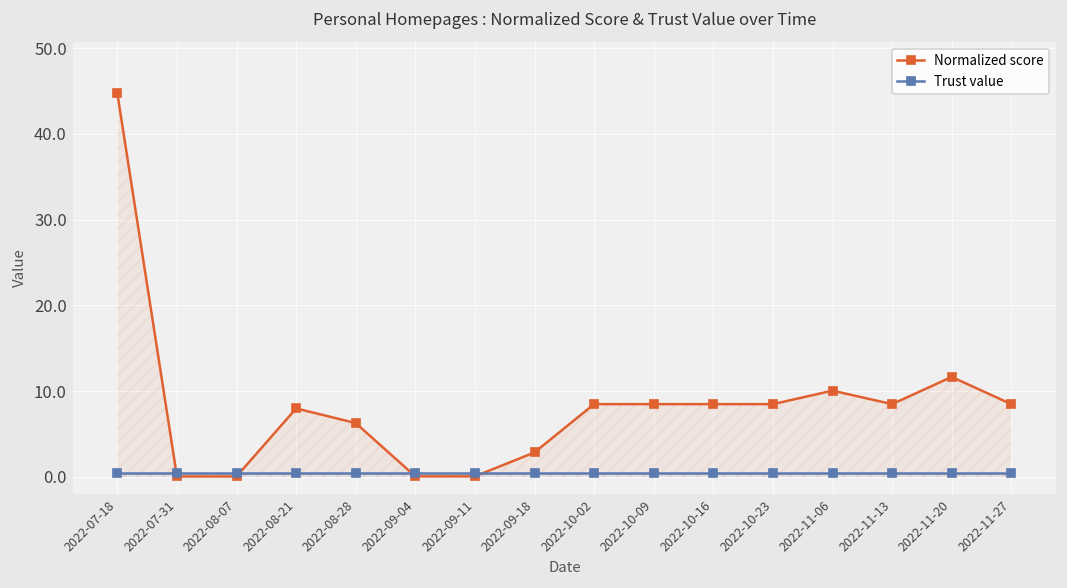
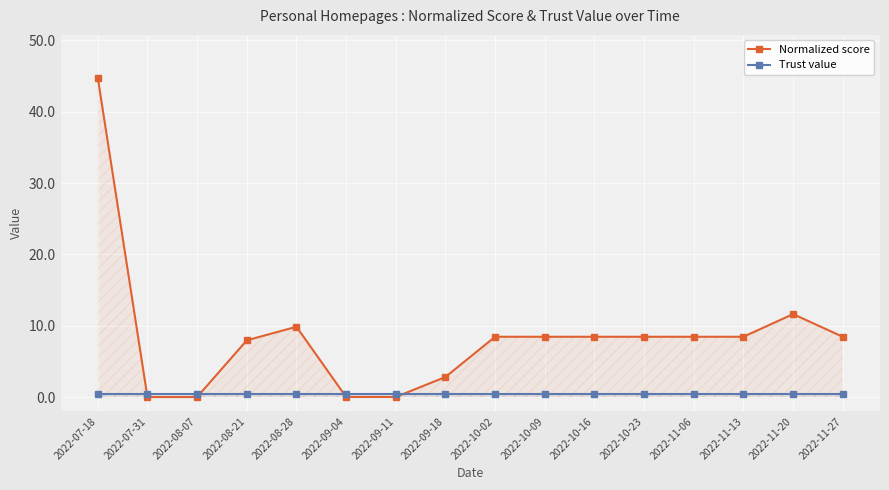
  {
    "Normalized score": {
      "2022-07-18": 45,
      "2022-07-31": 0,
      "2022-08-07": 0,
      "2022-08-21": 8,
-     "2022-08-28": 6,
+     "2022-08-28": 10,
      "2022-09-04": 0,
      "2022-09-11": 0,
      "2022-09-18": 3,
      "2022-10-02": 8,
      "2022-10-09": 8,
      "2022-10-16": 8,
      "2022-10-23": 8,
-     "2022-11-06": 10,
+     "2022-11-06": 8,
      "2022-11-13": 8,
      "2022-11-20": 12,
      "2022-11-27": 8
    },
    "Trust value": {
      "2022-07-18": 1,
      "2022-07-31": 1,
      "2022-08-07": 1,
      "2022-08-21": 1,
      "2022-08-28": 1,
      "2022-09-04": 1,
      "2022-09-11": 1,
      "2022-09-18": 1,
      "2022-10-02": 1,
      "2022-10-09": 1,
      "2022-10-16": 1,
      "2022-10-23": 1,
      "2022-11-06": 1,
      "2022-11-13": 1,
      "2022-11-20": 1,
      "2022-11-27": 1
    }
  }
